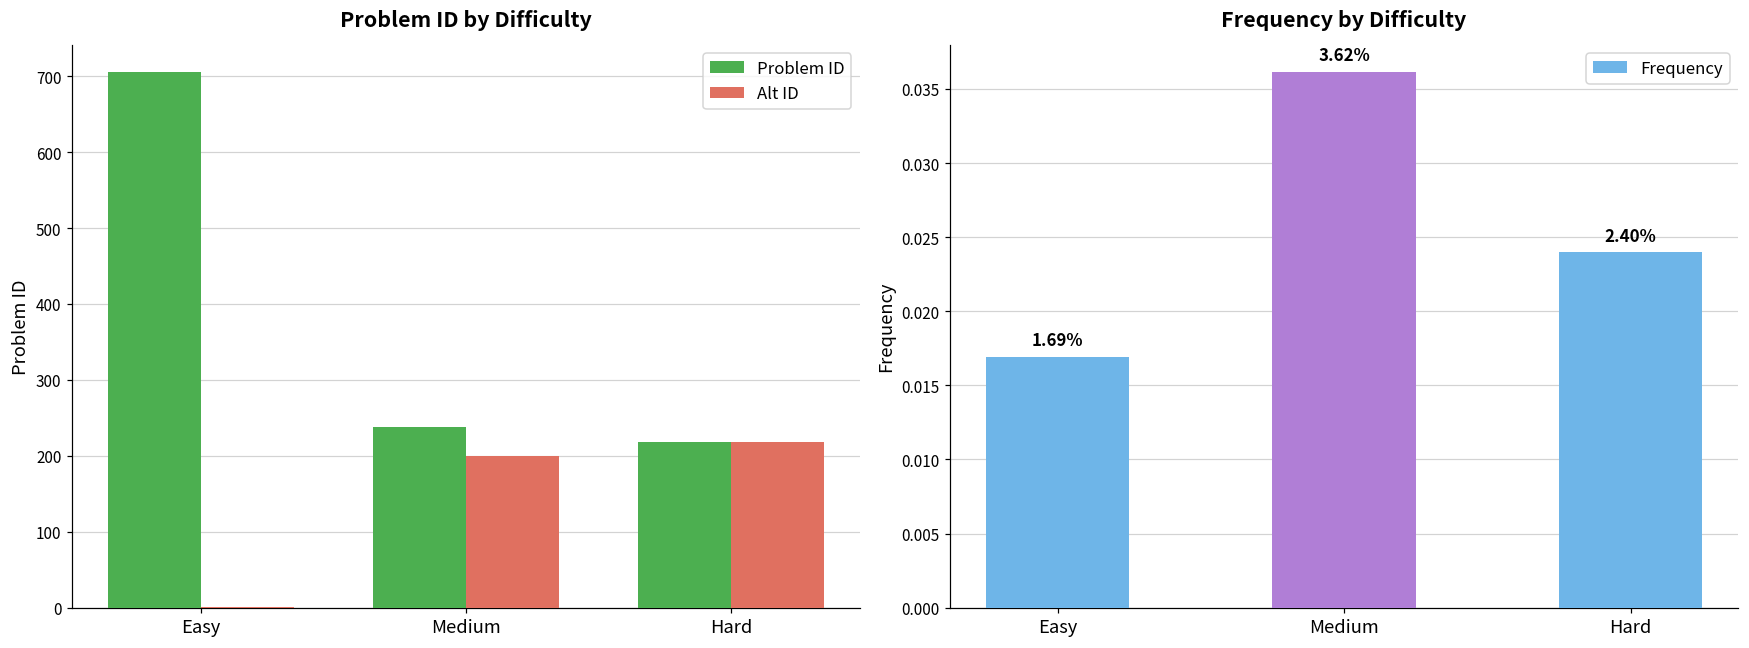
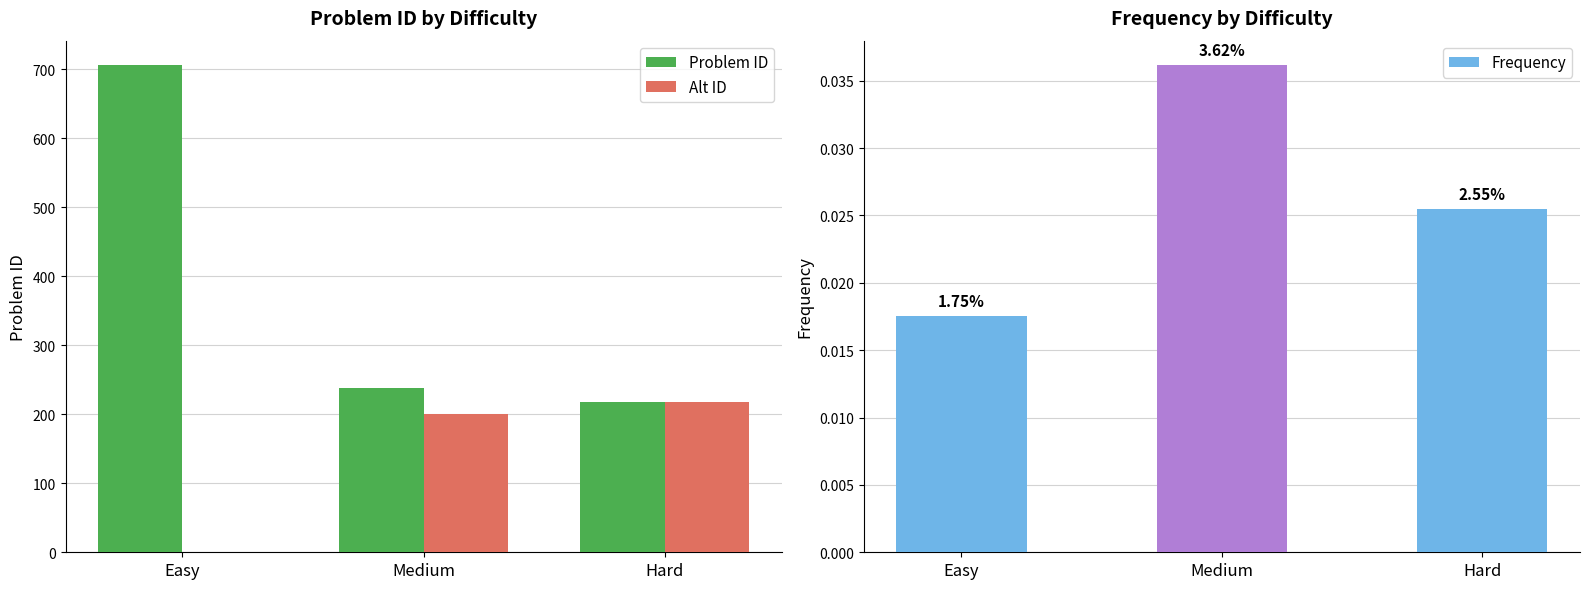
  {
    "Problem ID by Difficulty": {
      "Problem ID": {
        "Easy": "710",
        "Medium": "240",
        "Hard": "220"
      },
      "Alt ID": {
        "Medium": "200",
        "Hard": "220"
      }
    },
    "Frequency by Difficulty": {
-     "Easy": "1.69%",
+     "Easy": "1.75%",
      "Medium": "3.62%",
-     "Hard": "2.40%"
+     "Hard": "2.55%"
    }
  }
